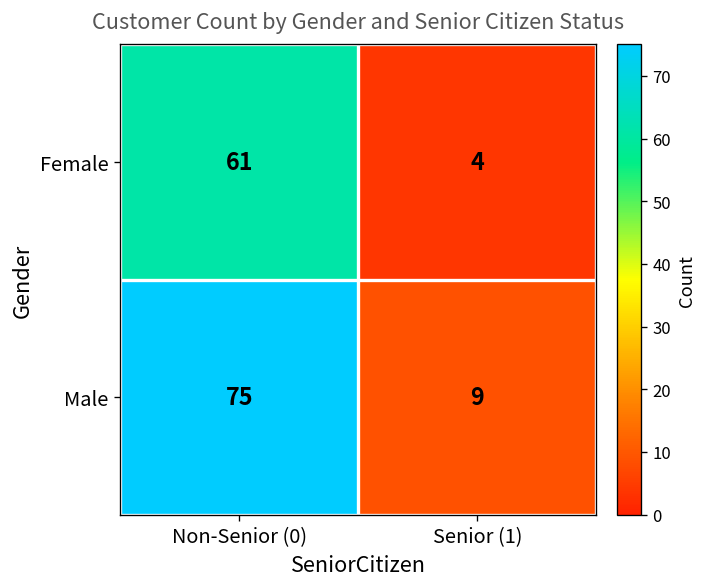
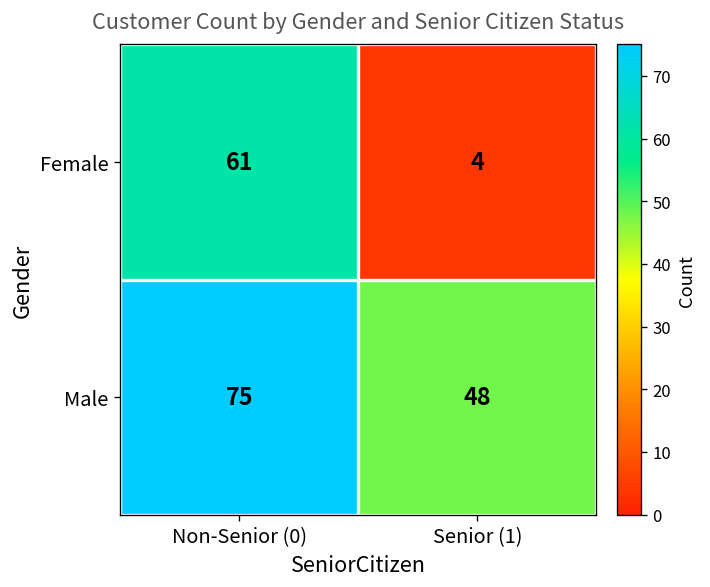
  {
    "Female": {
      "Non-Senior (0)": 61,
      "Senior (1)": 4
    },
    "Male": {
      "Non-Senior (0)": 75,
-     "Senior (1)": 9
+     "Senior (1)": 48
    }
  }
